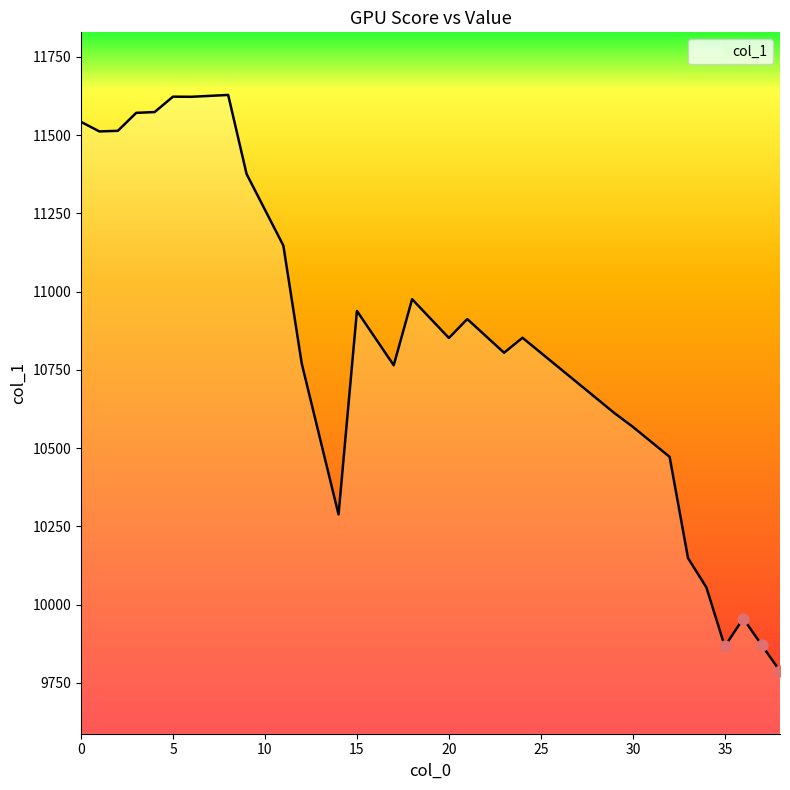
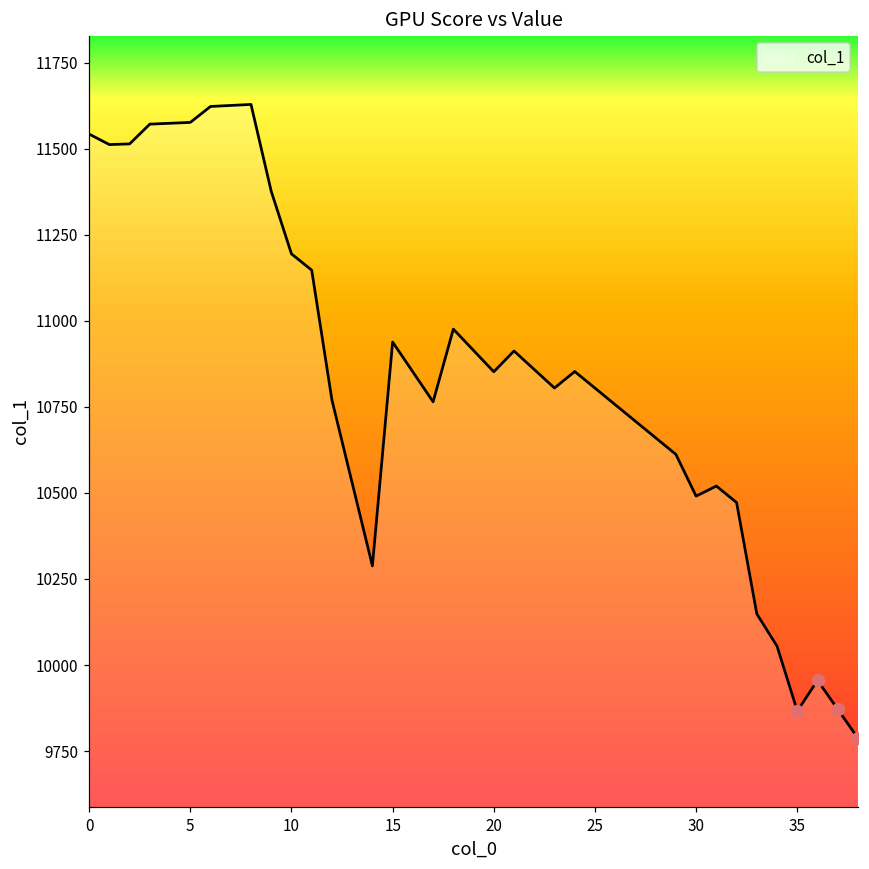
  {
    "col_1": {
      "0": 11540,
-     "5": 11620,
-     "10": 11260,
+     "5": 11580,
+     "10": 11190,
      "15": 10940,
      "20": 10850,
      "25": 10800,
-     "30": 10570
+     "30": 10490
    }
  }
